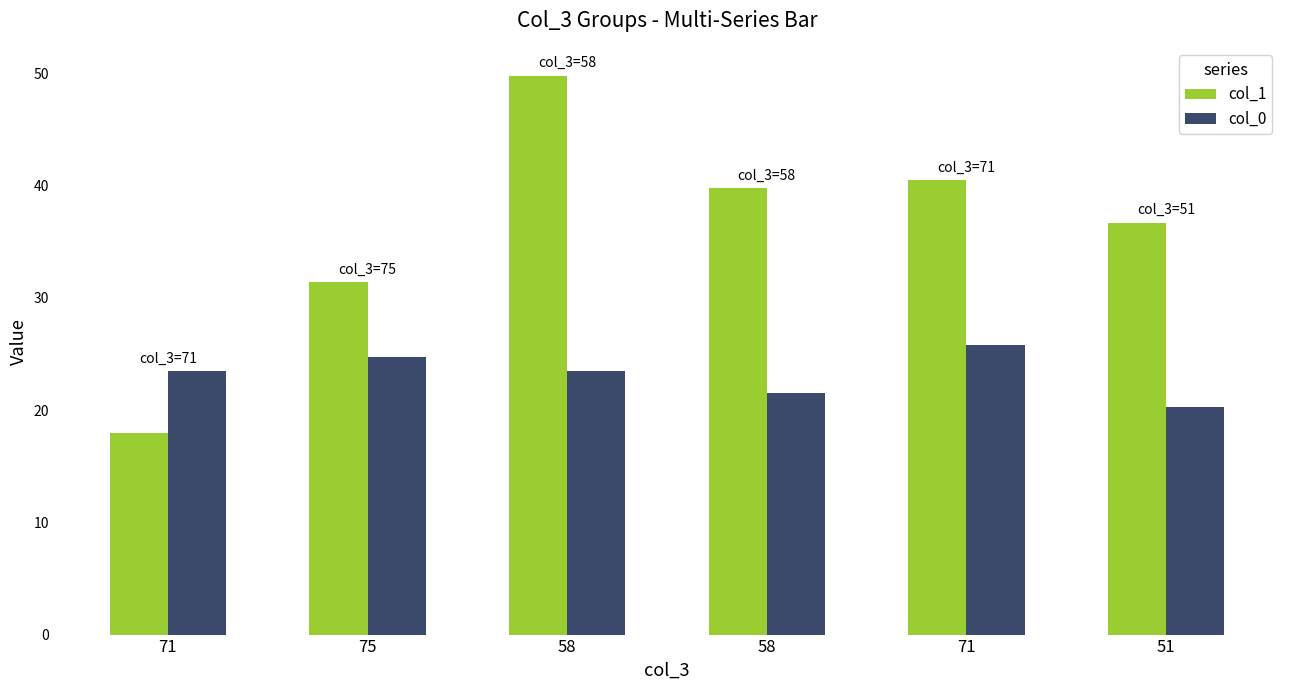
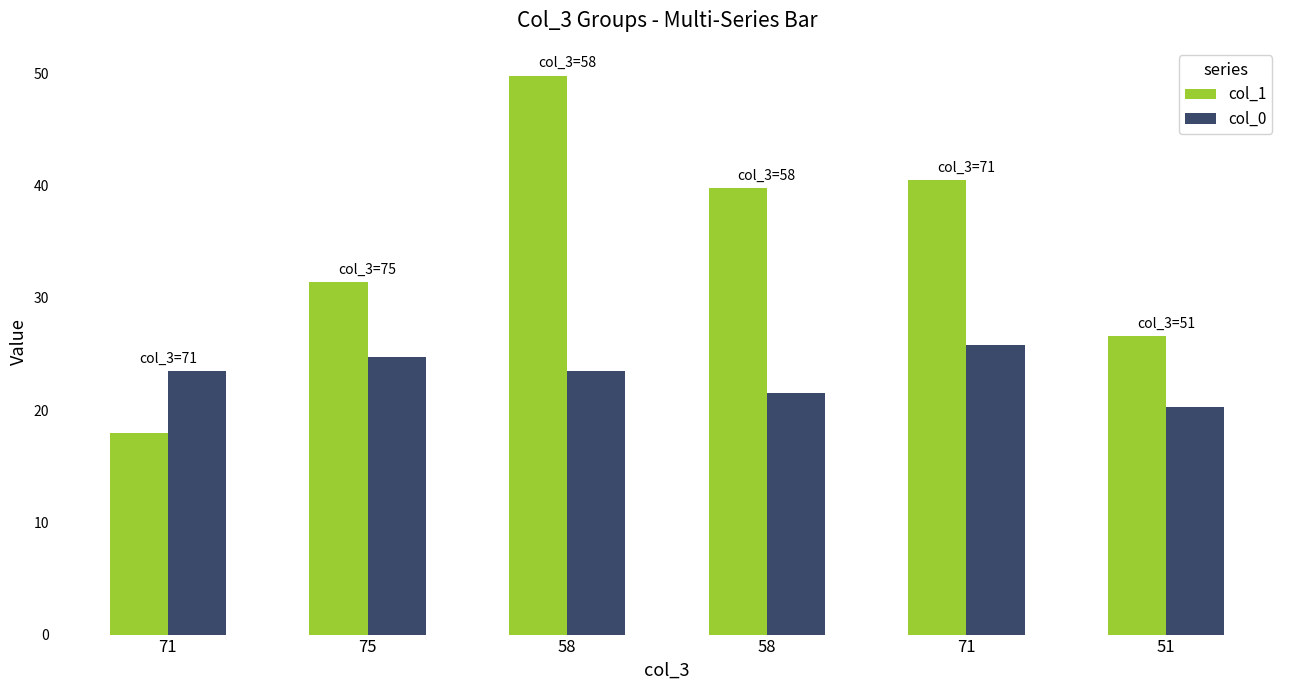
  {
    "col_1": {
-     "51": 36.7
+     "51": 26.6
    },
    "col_0": {
      "75": 24.7,
      "51": 20.3
    }
  }
